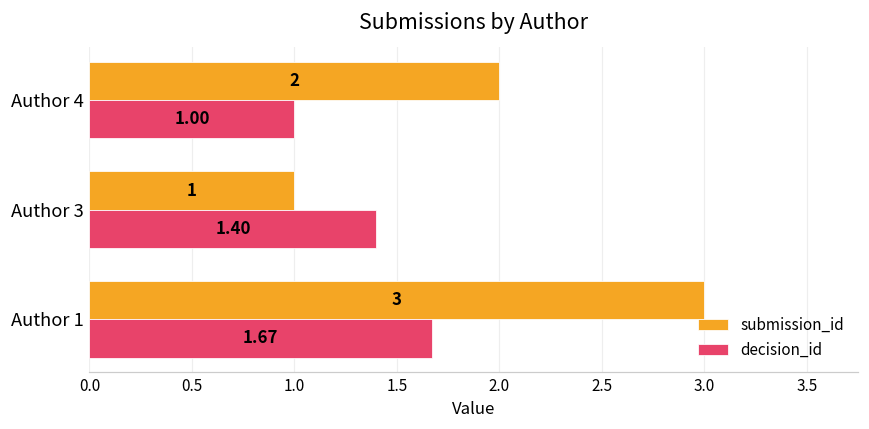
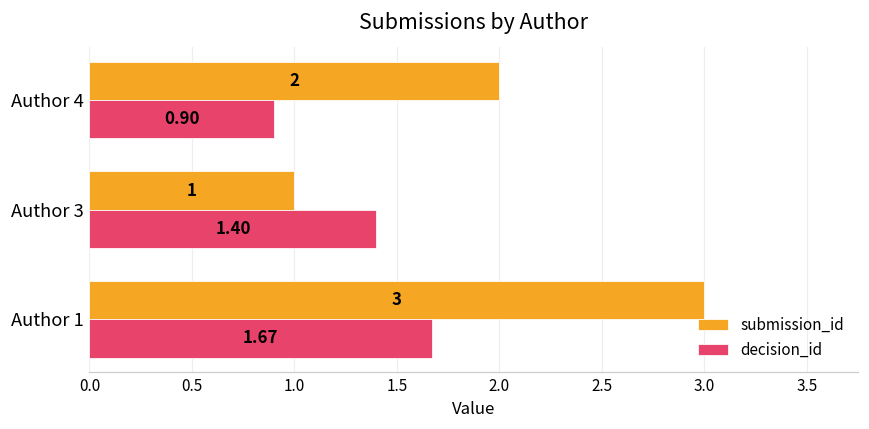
  {
    "submission_id": {
      "Author 4": 2,
      "Author 3": 1,
      "Author 1": 3
    },
    "decision_id": {
-     "Author 4": 1.00,
+     "Author 4": 0.90,
      "Author 3": 1.40,
      "Author 1": 1.67
    }
  }
